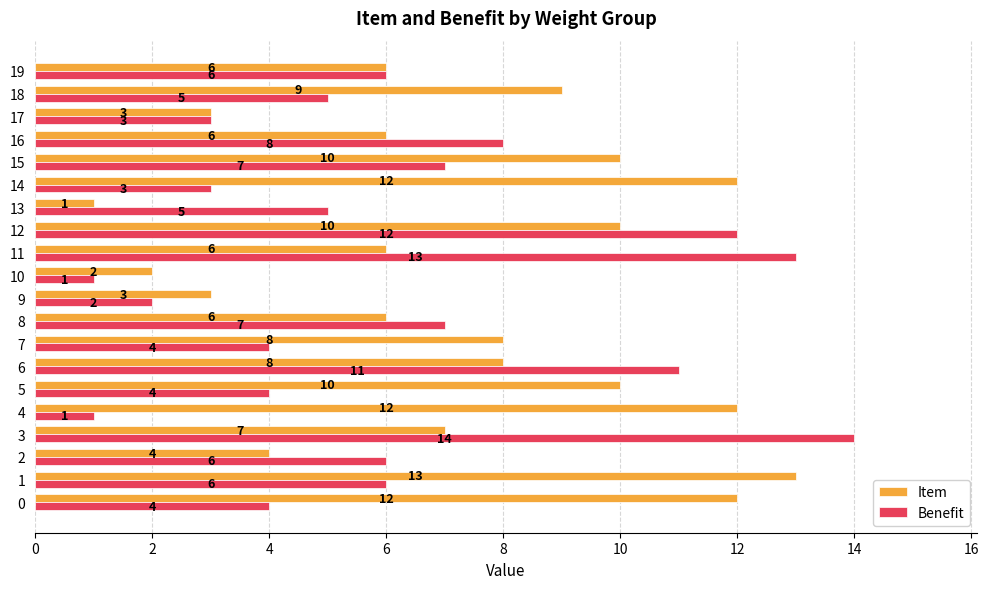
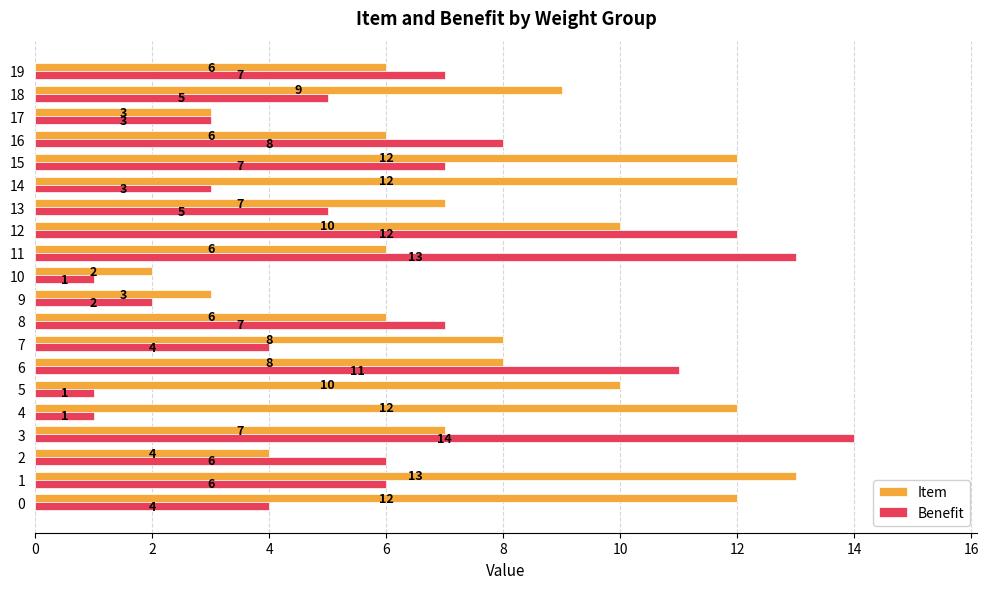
  {
    "Item": {
      "18": 9,
      "16": 6,
-     "15": 10,
+     "15": 12,
      "14": 12,
-     "13": 1,
+     "13": 7,
      "12": 10,
      "11": 6,
      "10": 2,
      "9": 3,
      "8": 6,
      "7": 8,
      "6": 8,
      "5": 10,
      "4": 12,
      "3": 7,
      "2": 4,
      "1": 13,
      "0": 12
    },
    "Benefit": {
-     "19": 6,
+     "19": 7,
      "18": 5,
      "16": 8,
      "15": 7,
      "14": 3,
      "13": 5,
      "12": 12,
      "11": 13,
      "10": 1,
      "9": 2,
      "8": 7,
      "7": 4,
      "6": 11,
-     "5": 4,
+     "5": 1,
      "4": 1,
      "3": 14,
      "2": 6,
      "1": 6,
      "0": 4
    }
  }
